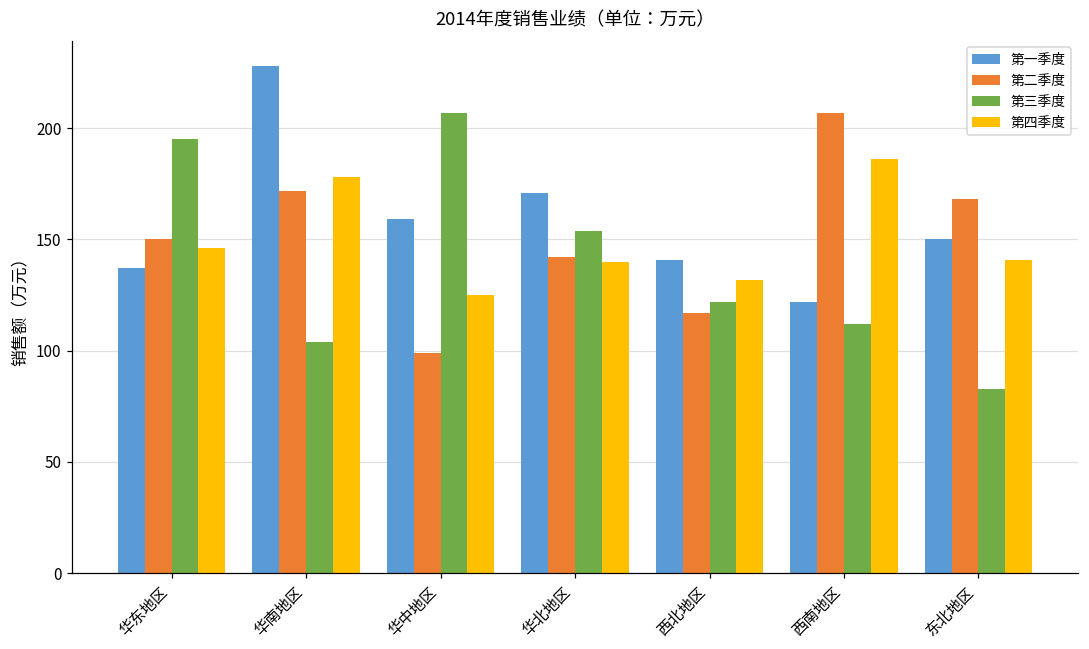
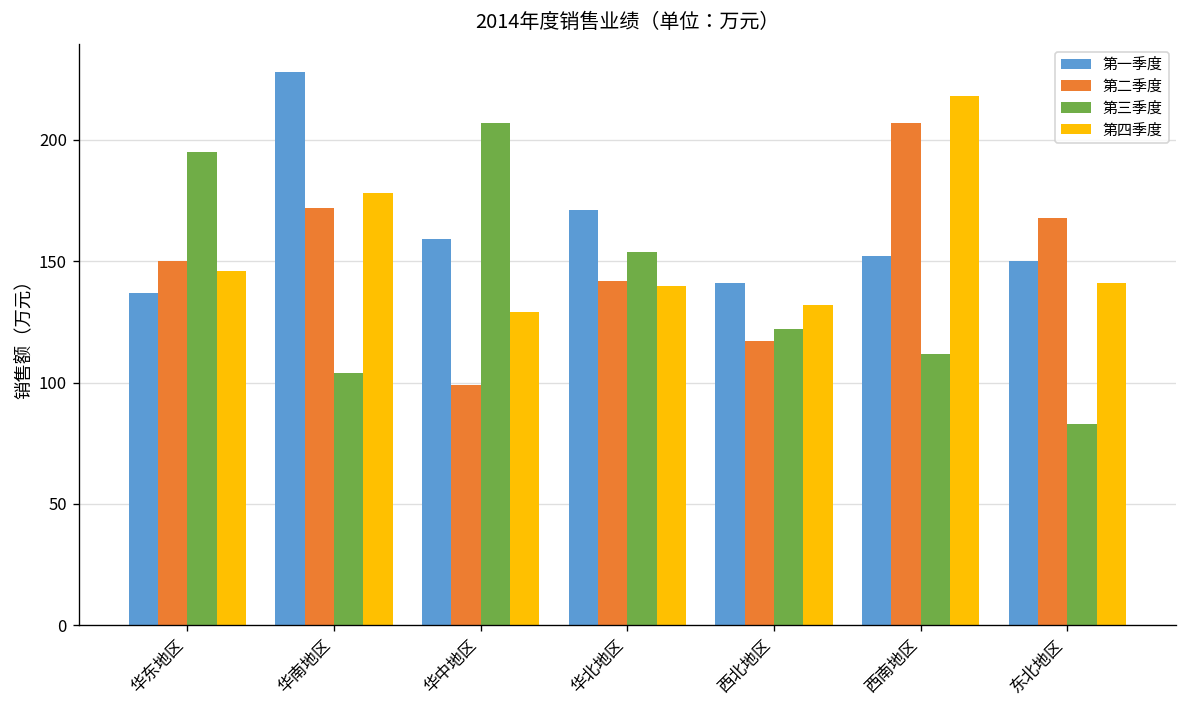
  {
    "第一季度": {
      "华东地区": 137,
      "华南地区": 228,
      "华中地区": 159,
      "华北地区": 171,
      "西北地区": 141,
-     "西南地区": 122,
+     "西南地区": 152,
      "东北地区": 150
    },
    "第二季度": {
      "华东地区": 150,
      "华南地区": 172,
      "华中地区": 99,
      "华北地区": 142,
      "西北地区": 117,
      "西南地区": 207,
      "东北地区": 168
    },
    "第三季度": {
      "华东地区": 195,
      "华南地区": 104,
      "华中地区": 207,
      "华北地区": 154,
      "西北地区": 122,
      "西南地区": 112,
      "东北地区": 83
    },
    "第四季度": {
      "华东地区": 146,
      "华南地区": 178,
-     "华中地区": 125,
+     "华中地区": 129,
      "华北地区": 140,
      "西北地区": 132,
-     "西南地区": 186,
+     "西南地区": 218,
      "东北地区": 141
    }
  }
